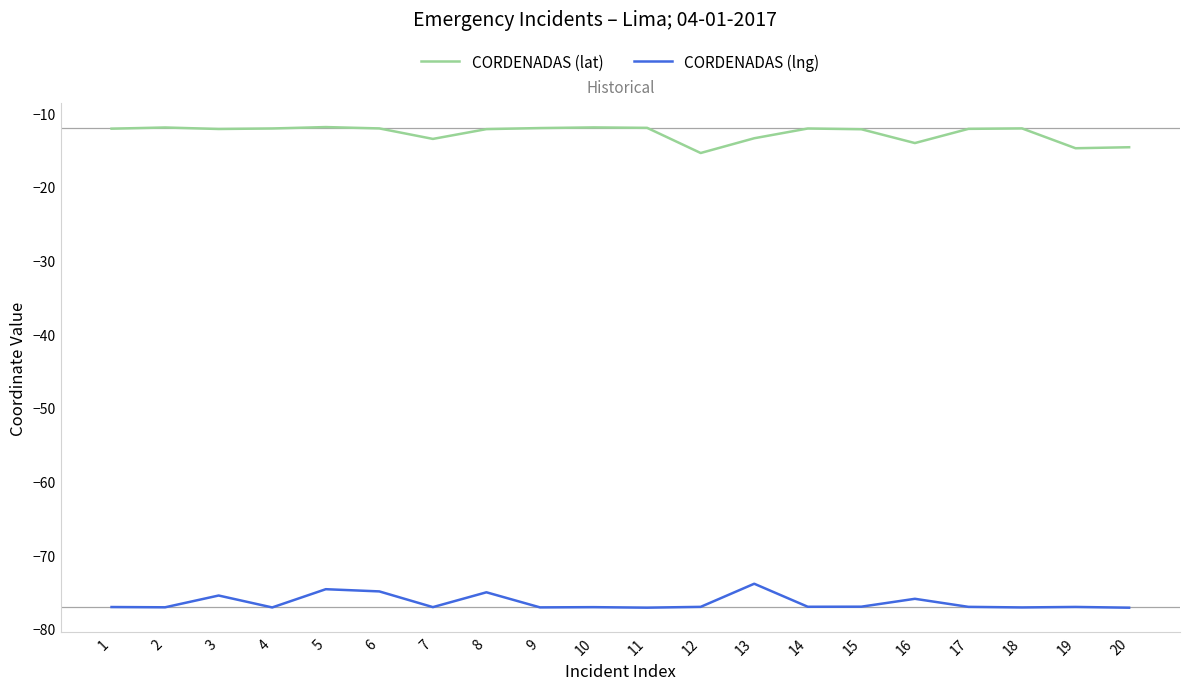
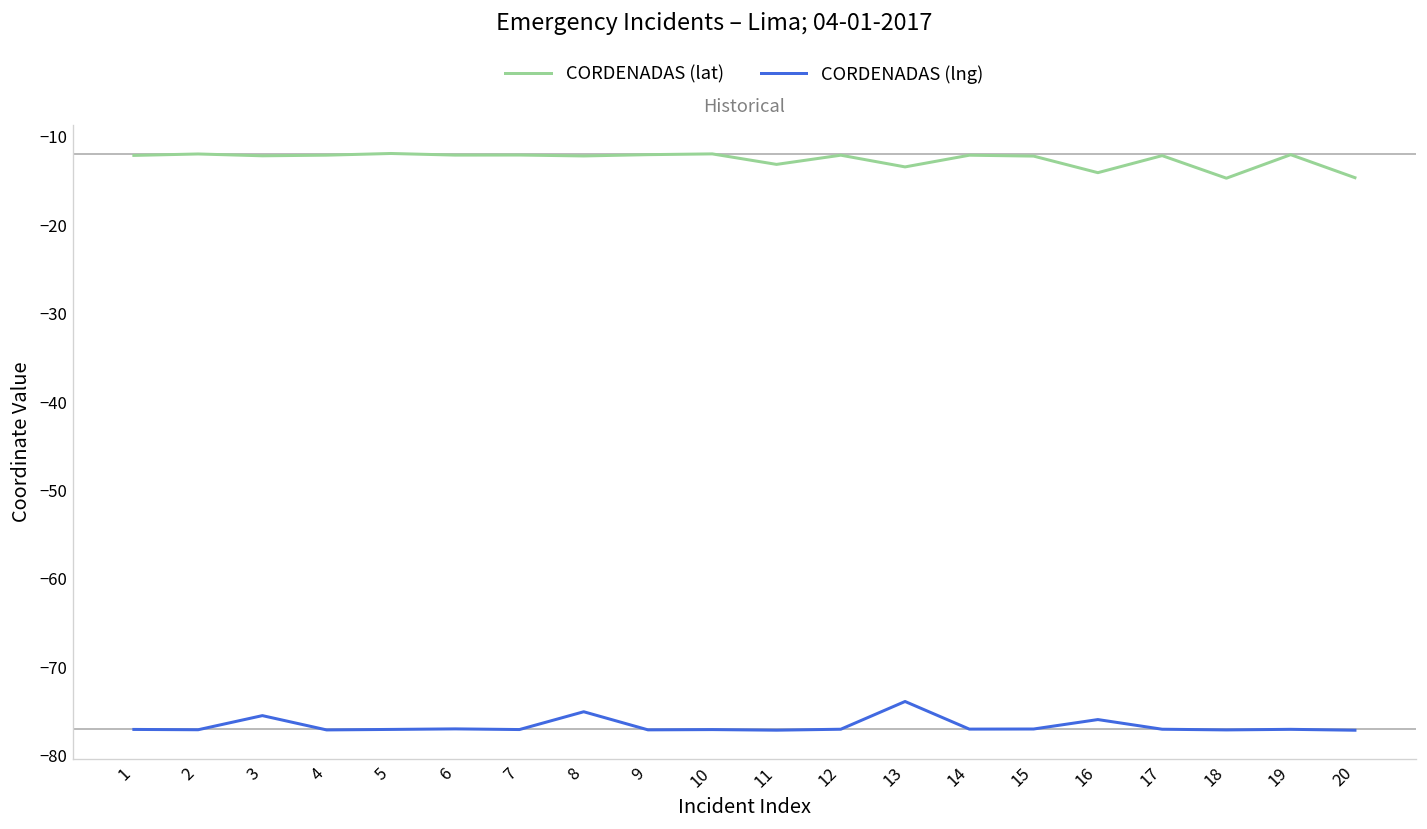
  {
    "CORDENADAS (lat)": {
      "1": -12,
      "2": -12,
      "3": -12,
      "4": -12,
      "5": -12,
      "6": -12,
-     "7": -13,
+     "7": -12,
      "8": -12,
      "9": -12,
      "10": -12,
-     "11": -12,
-     "12": -15,
+     "11": -13,
+     "12": -12,
      "13": -13,
      "14": -12,
      "15": -12,
      "16": -14,
      "17": -12,
-     "18": -12,
-     "19": -15,
+     "18": -15,
+     "19": -12,
      "20": -15
    },
    "CORDENADAS (lng)": {
      "1": -77,
      "2": -77,
      "3": -75,
      "4": -77,
-     "5": -75,
-     "6": -75,
+     "5": -77,
+     "6": -77,
      "7": -77,
      "8": -75,
      "9": -77,
      "10": -77,
      "11": -77,
      "12": -77,
      "13": -74,
      "14": -77,
      "15": -77,
      "16": -76,
      "17": -77,
      "18": -77,
      "19": -77,
      "20": -77
    }
  }
